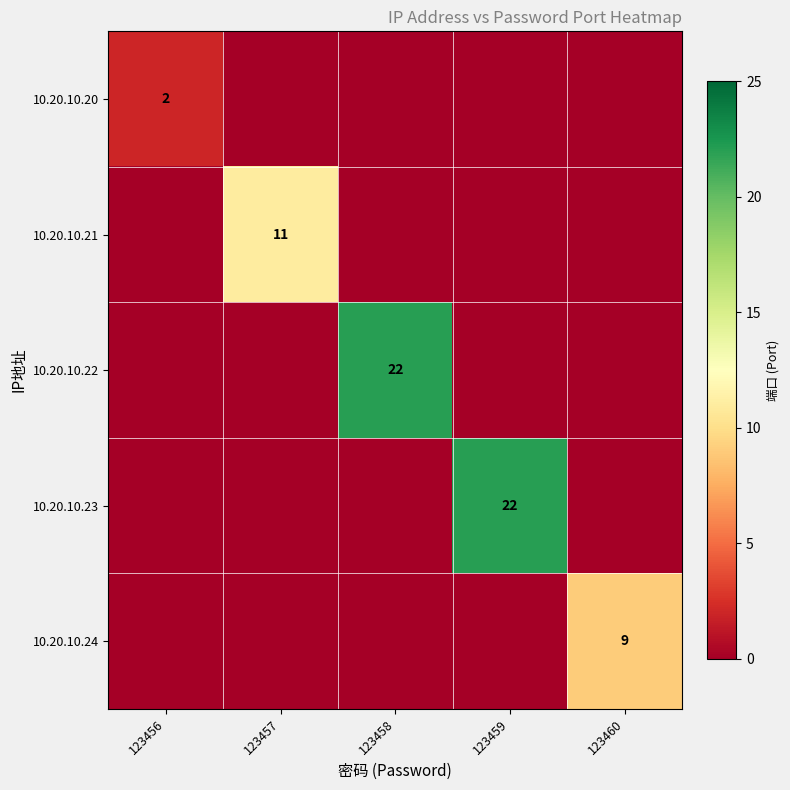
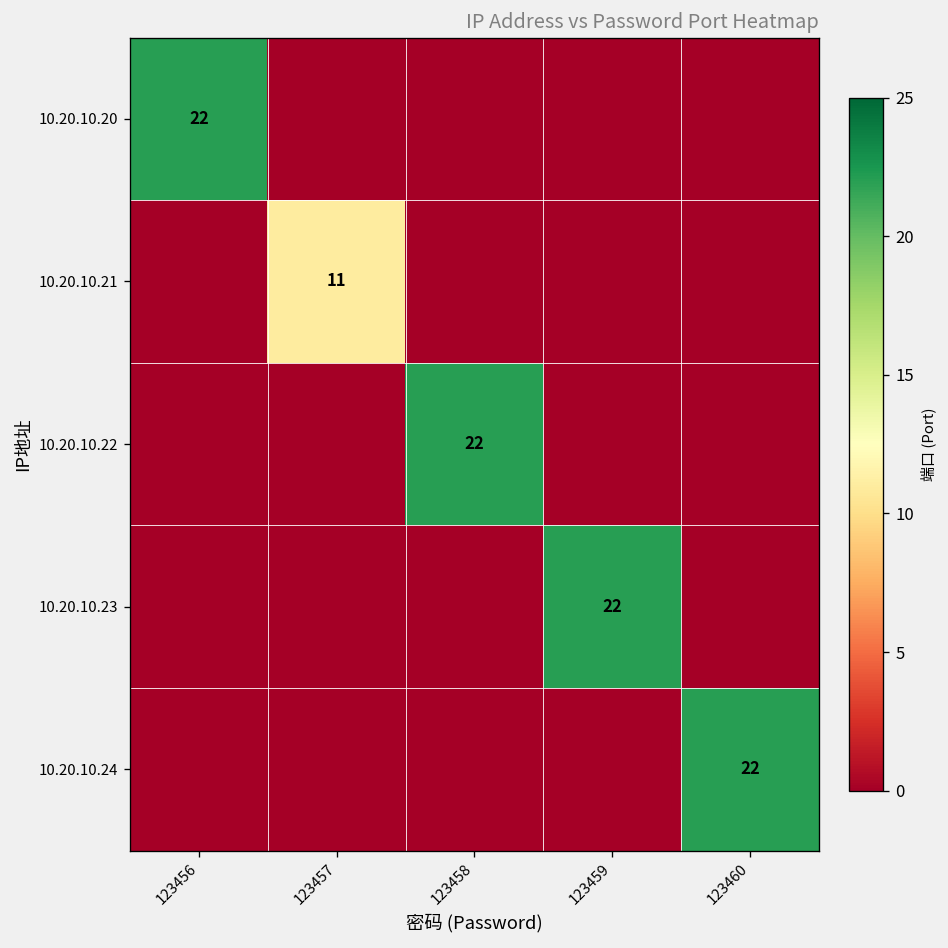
  {
    "10.20.10.20": {
-     "123456": 2
+     "123456": 22
    },
    "10.20.10.21": {
      "123457": 11
    },
    "10.20.10.22": {
      "123458": 22
    },
    "10.20.10.23": {
      "123459": 22
    },
    "10.20.10.24": {
-     "123460": 9
+     "123460": 22
    }
  }
